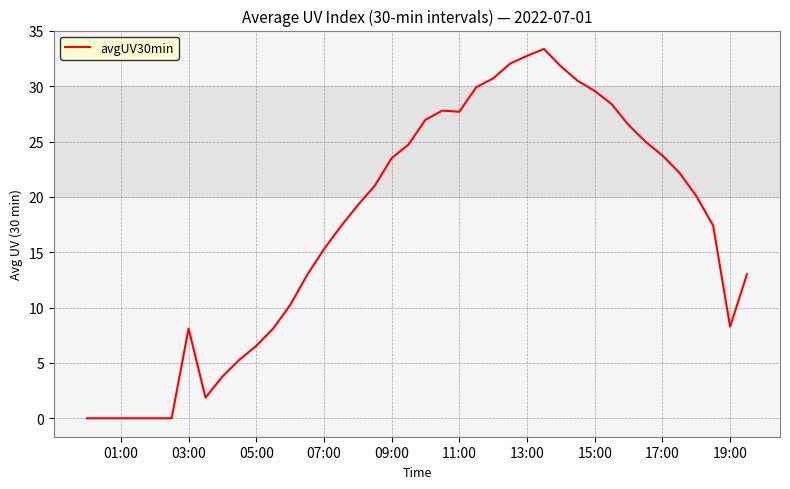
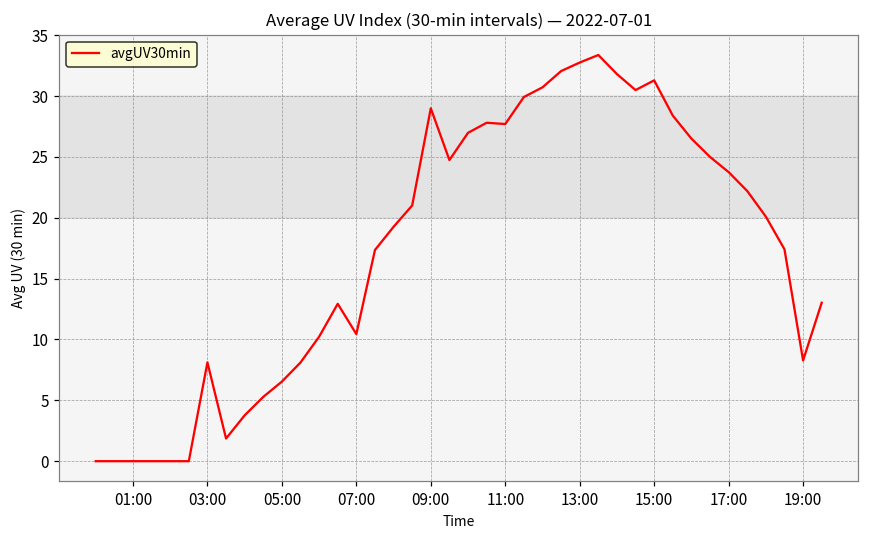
  {
    "01:00": 0.0,
    "03:00": 8.1,
    "05:00": 6.5,
-   "07:00": 15.3,
-   "09:00": 23.5,
+   "07:00": 10.4,
+   "09:00": 29.0,
    "11:00": 27.7,
    "13:00": 32.7,
-   "15:00": 29.6,
+   "15:00": 31.3,
    "17:00": 23.7,
    "19:00": 8.3
  }
